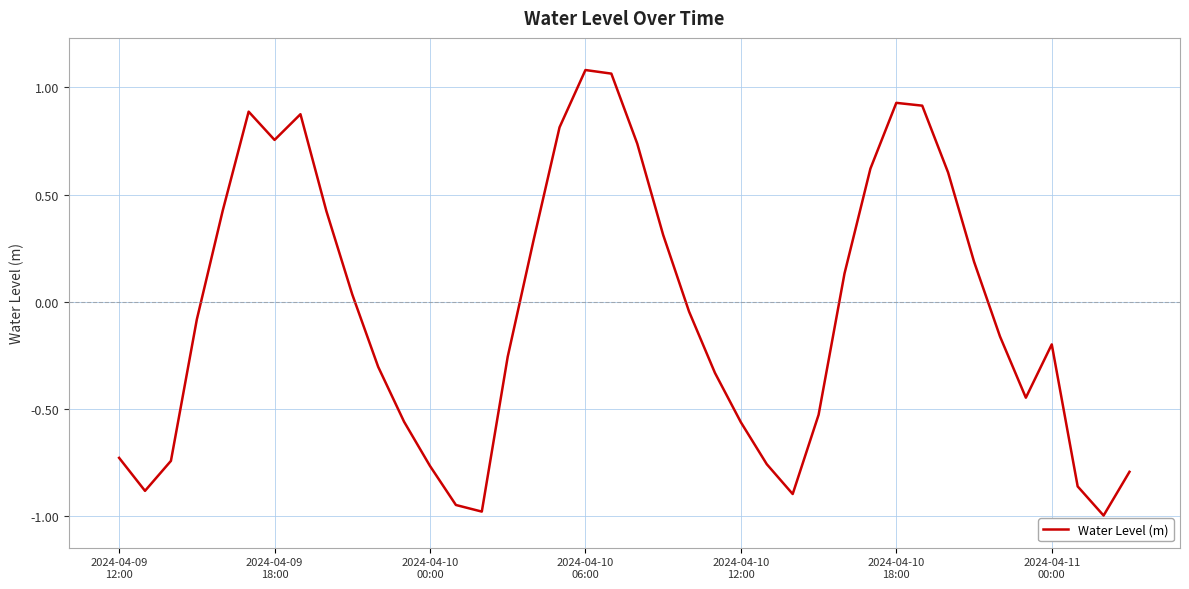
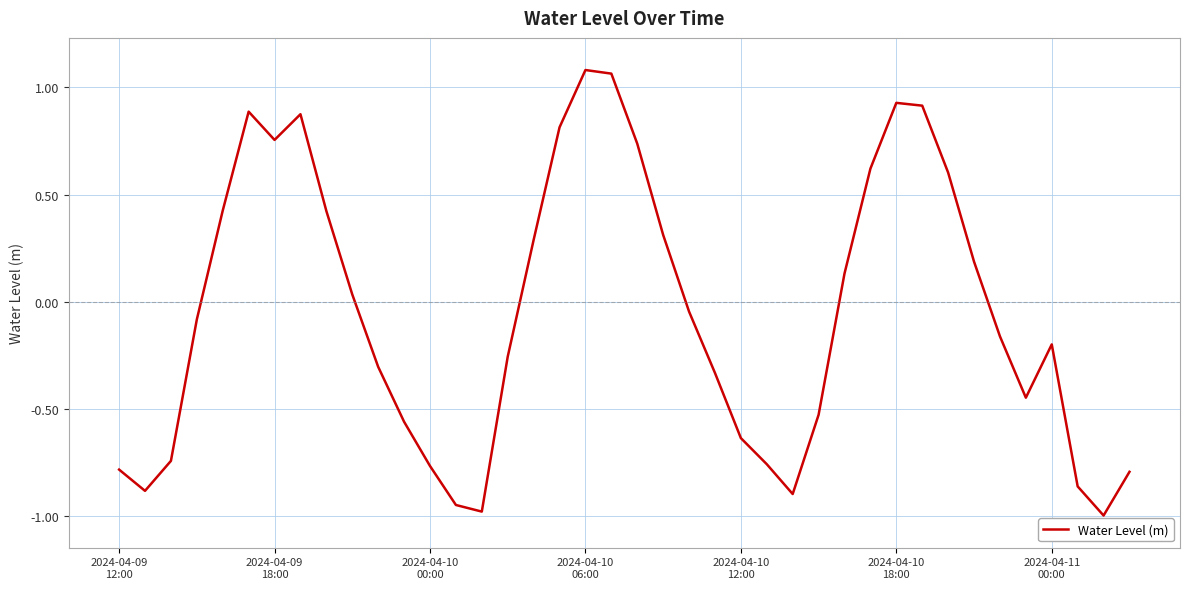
  {
-   "2024-04-09 12:00": -0.73,
+   "2024-04-09 12:00": -0.78,
    "2024-04-09 18:00": 0.75,
    "2024-04-10 00:00": -0.77,
    "2024-04-10 06:00": 1.08,
-   "2024-04-10 12:00": -0.56,
+   "2024-04-10 12:00": -0.64,
    "2024-04-10 18:00": 0.93,
    "2024-04-11 00:00": -0.20
  }
